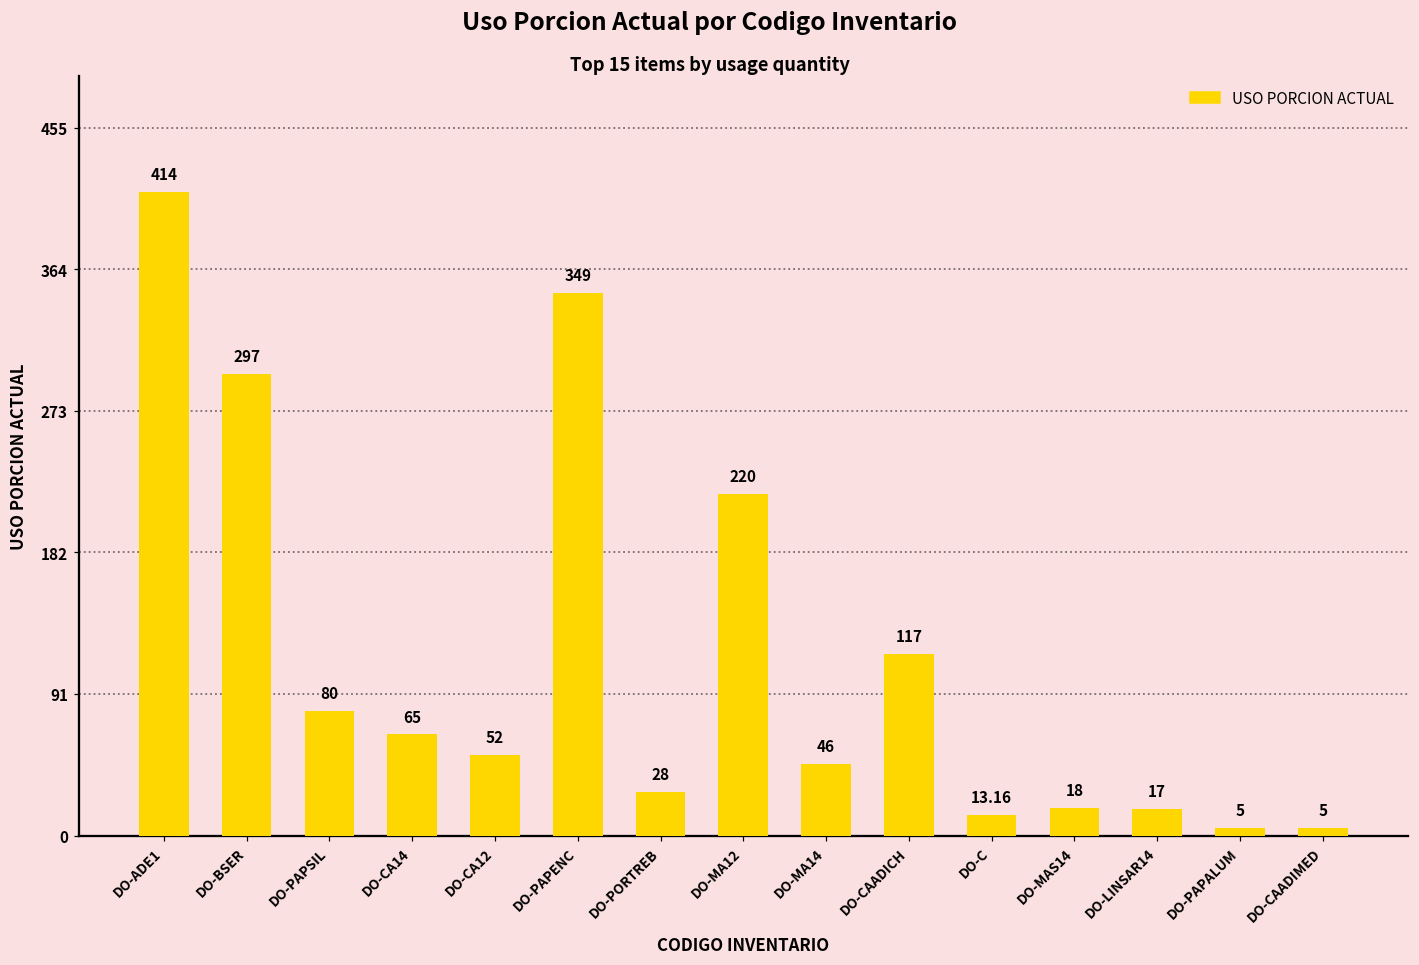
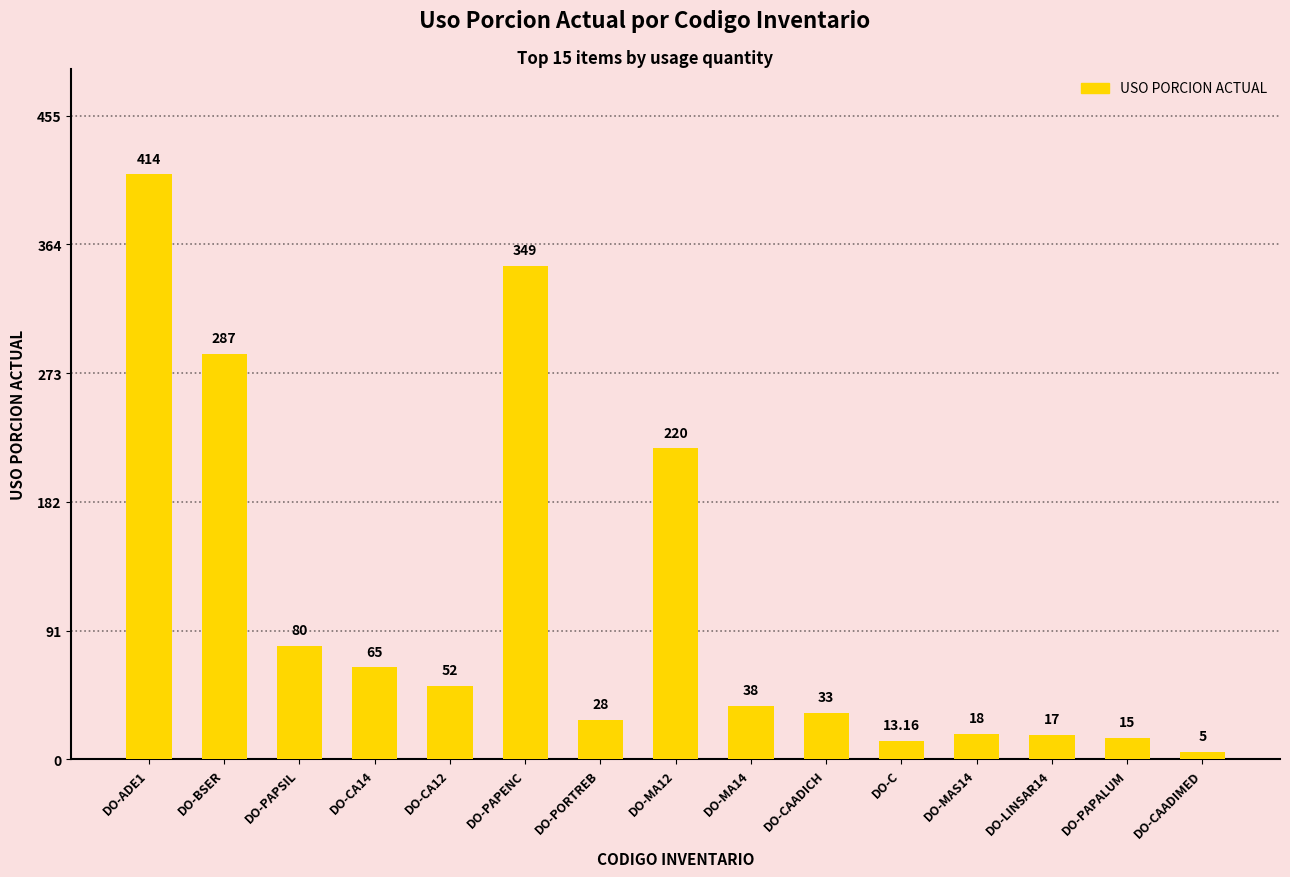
  {
    "DO-ADE1": 414,
-   "DO-BSER": 297,
+   "DO-BSER": 287,
    "DO-PAPSIL": 80,
    "DO-CA14": 65,
    "DO-CA12": 52,
    "DO-PAPENC": 349,
    "DO-PORTREB": 28,
    "DO-MA12": 220,
-   "DO-MA14": 46,
-   "DO-CAADICH": 117,
+   "DO-MA14": 38,
+   "DO-CAADICH": 33,
    "DO-C": 13.16,
    "DO-MAS14": 18,
    "DO-LINSAR14": 17,
-   "DO-PAPALUM": 5,
+   "DO-PAPALUM": 15,
    "DO-CAADIMED": 5
  }
